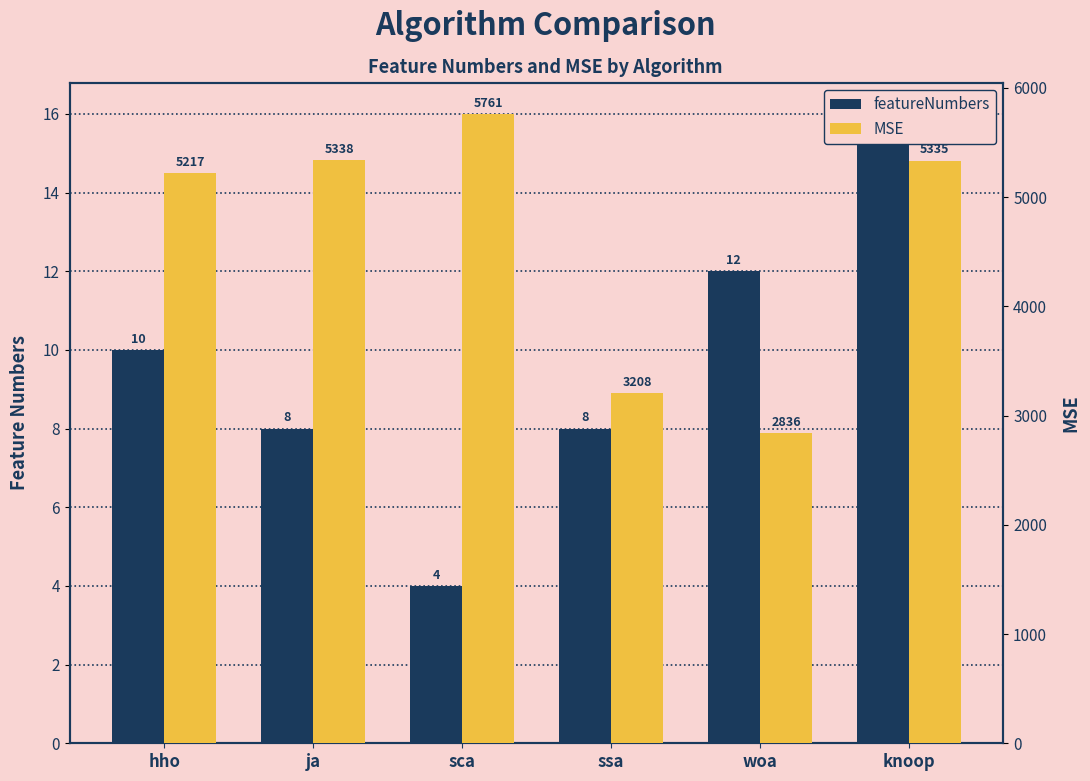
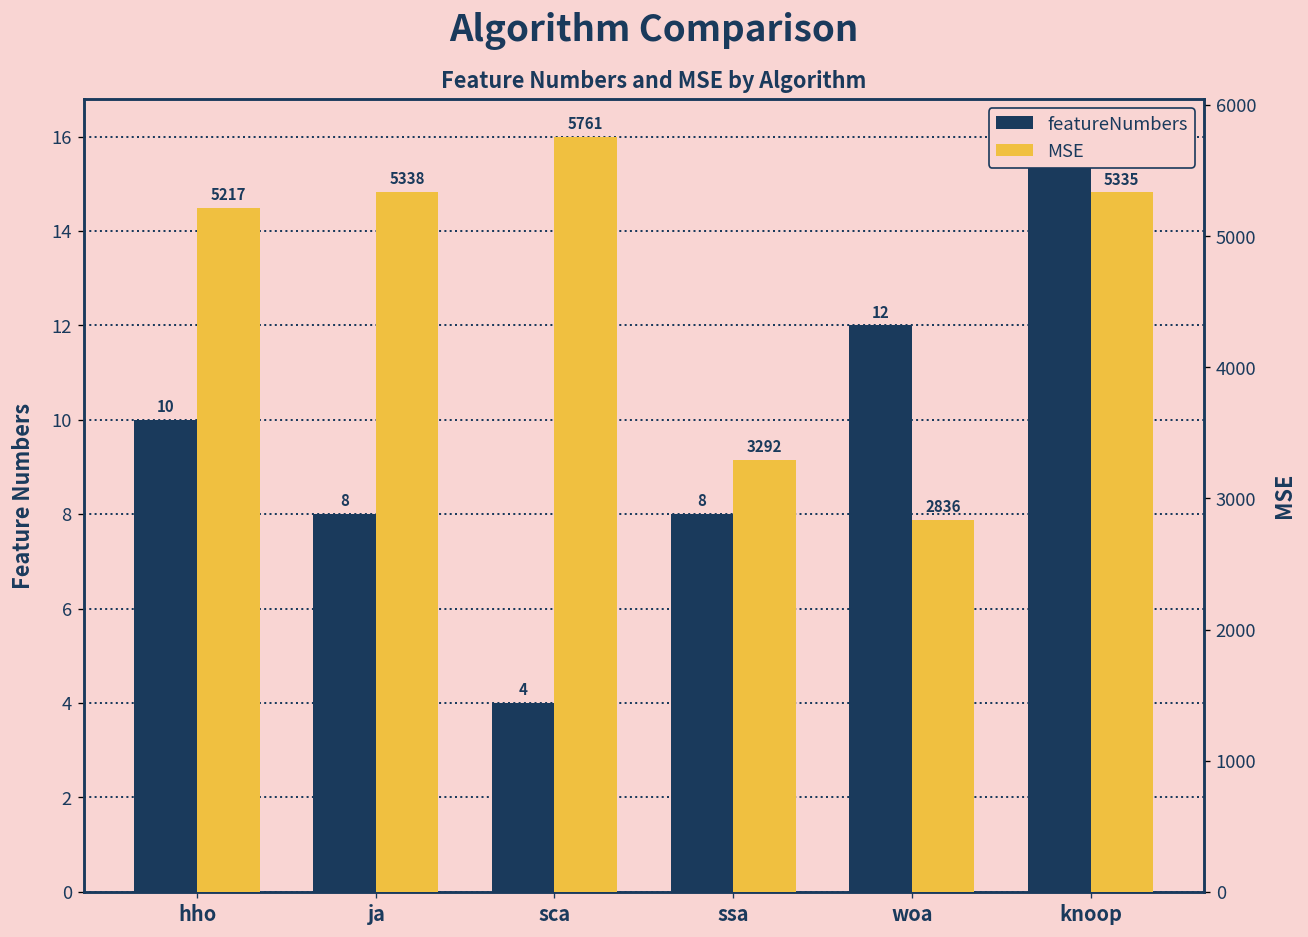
  {
    "featureNumbers": {
      "hho": 10,
      "ja": 8,
      "sca": 4,
      "ssa": 8,
      "woa": 12
    },
    "MSE": {
      "hho": 5217,
      "ja": 5338,
      "sca": 5761,
-     "ssa": 3208,
+     "ssa": 3292,
      "woa": 2836
    }
  }
